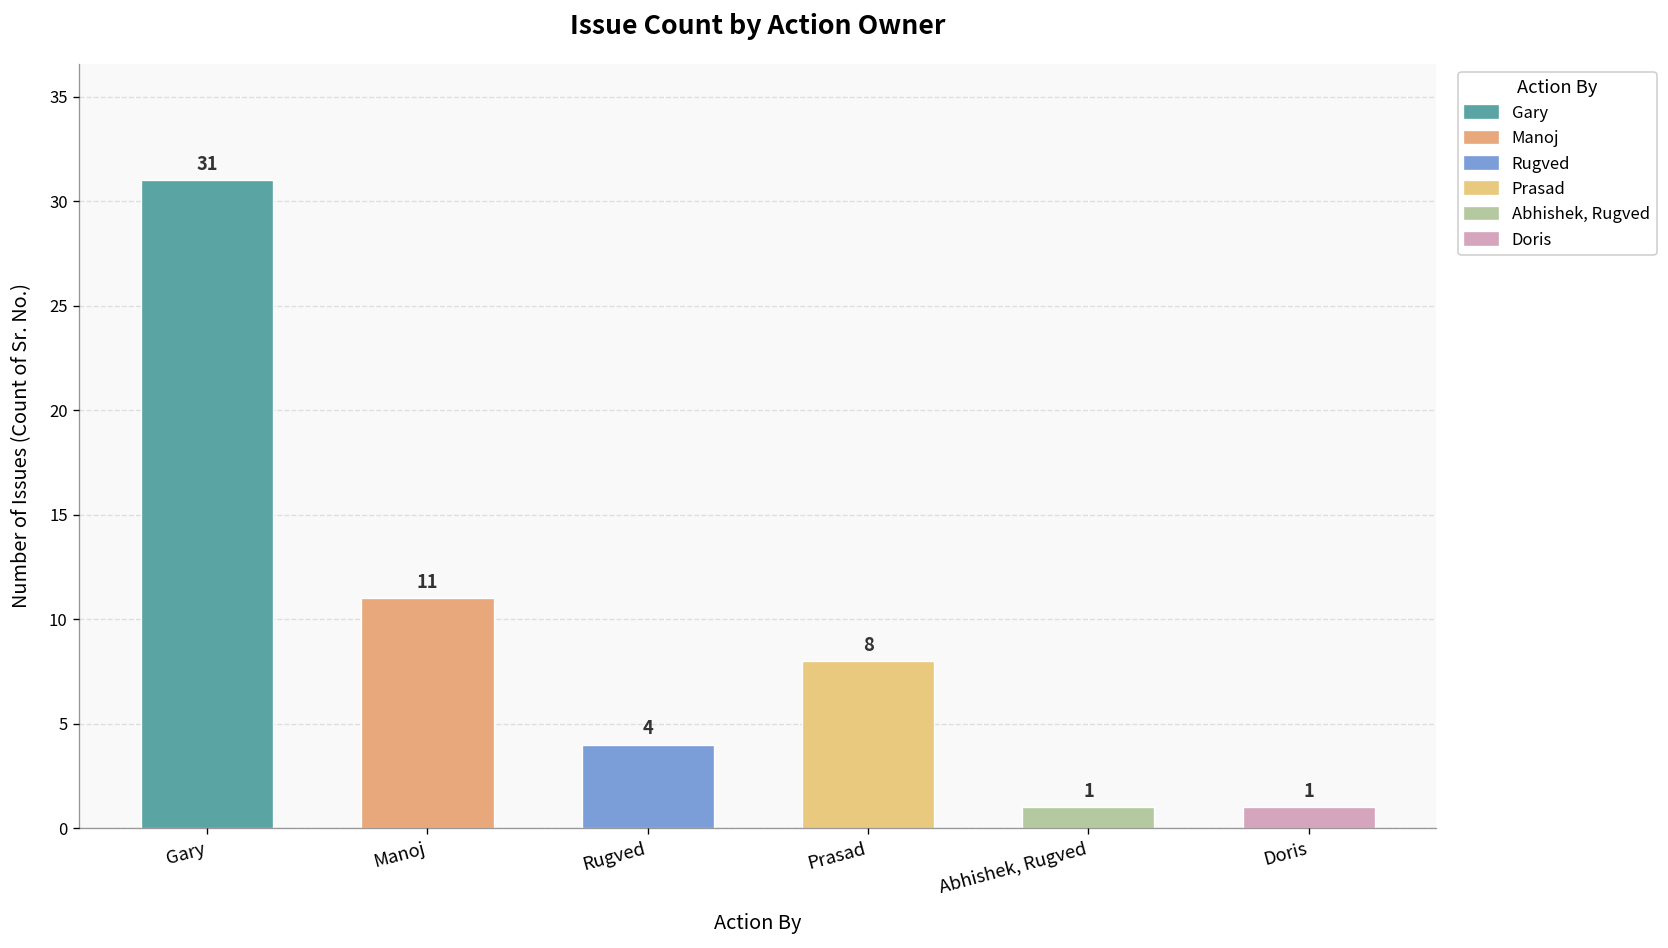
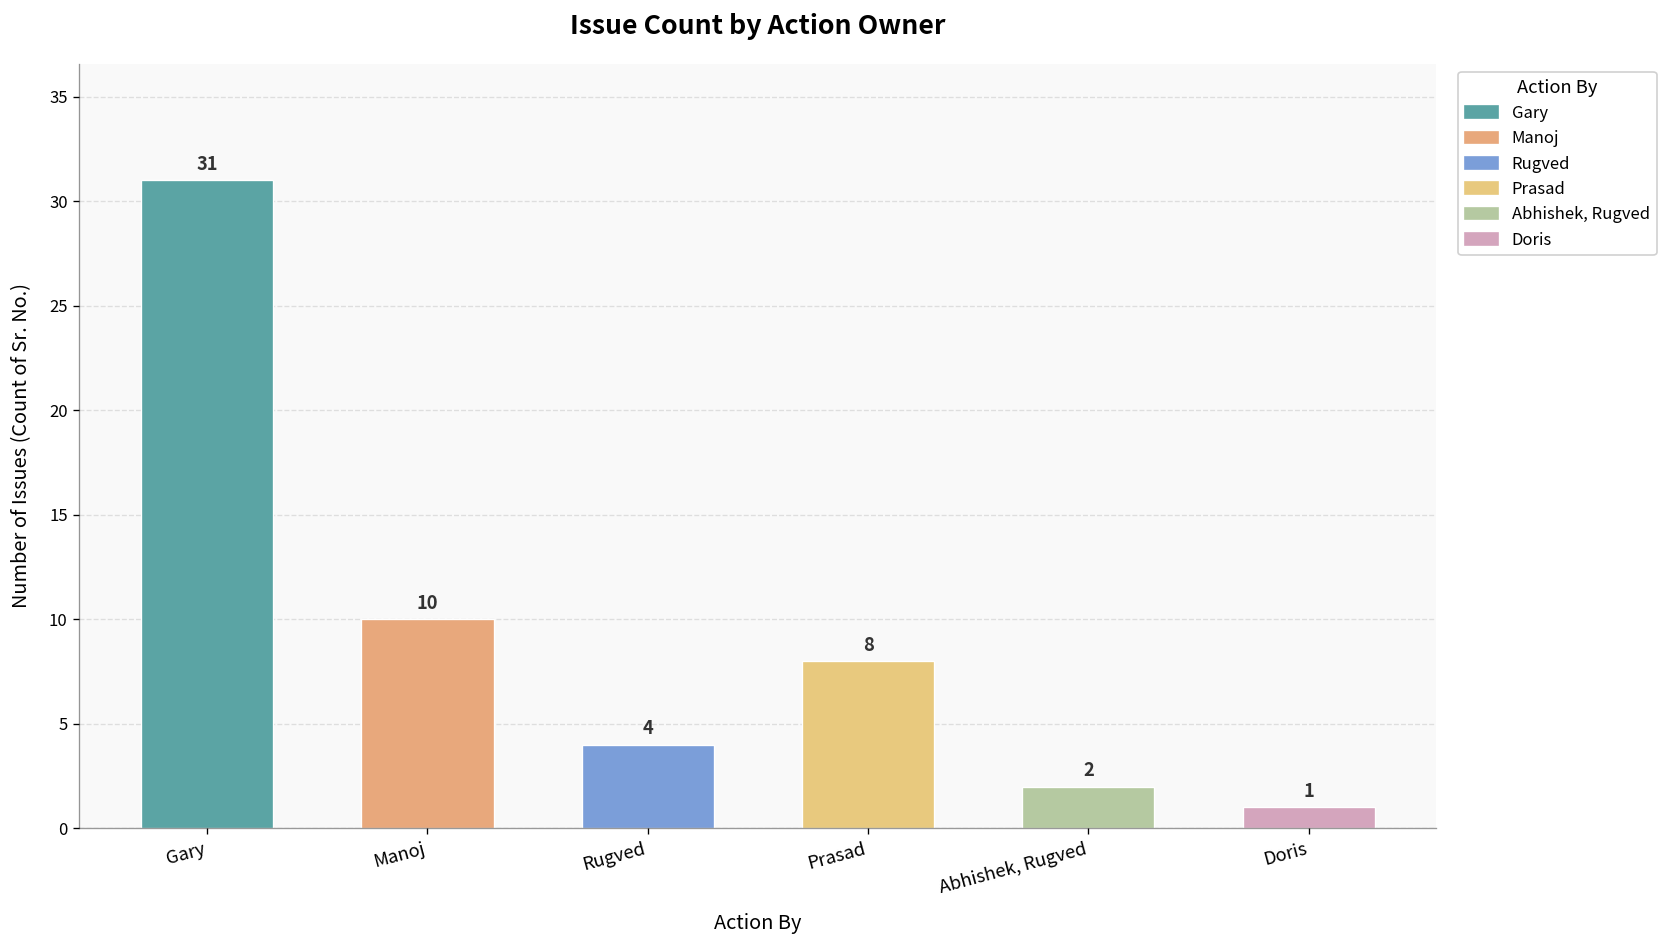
  {
    "Gary": 31,
-   "Manoj": 11,
+   "Manoj": 10,
    "Rugved": 4,
    "Prasad": 8,
-   "Abhishek, Rugved": 1,
+   "Abhishek, Rugved": 2,
    "Doris": 1
  }
